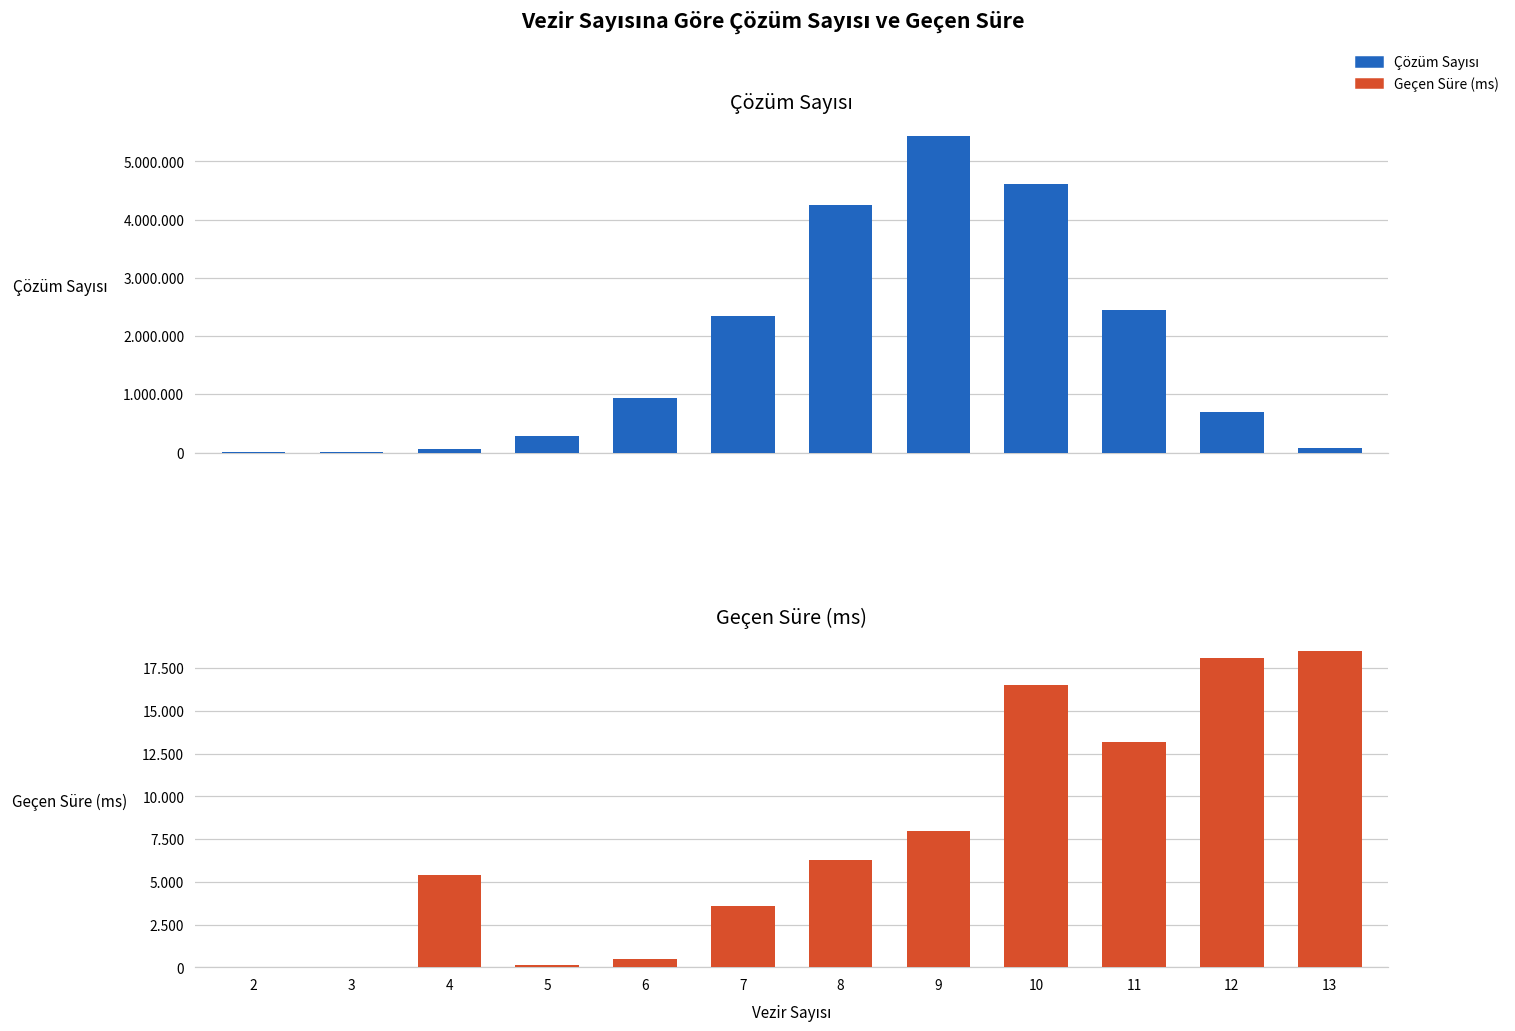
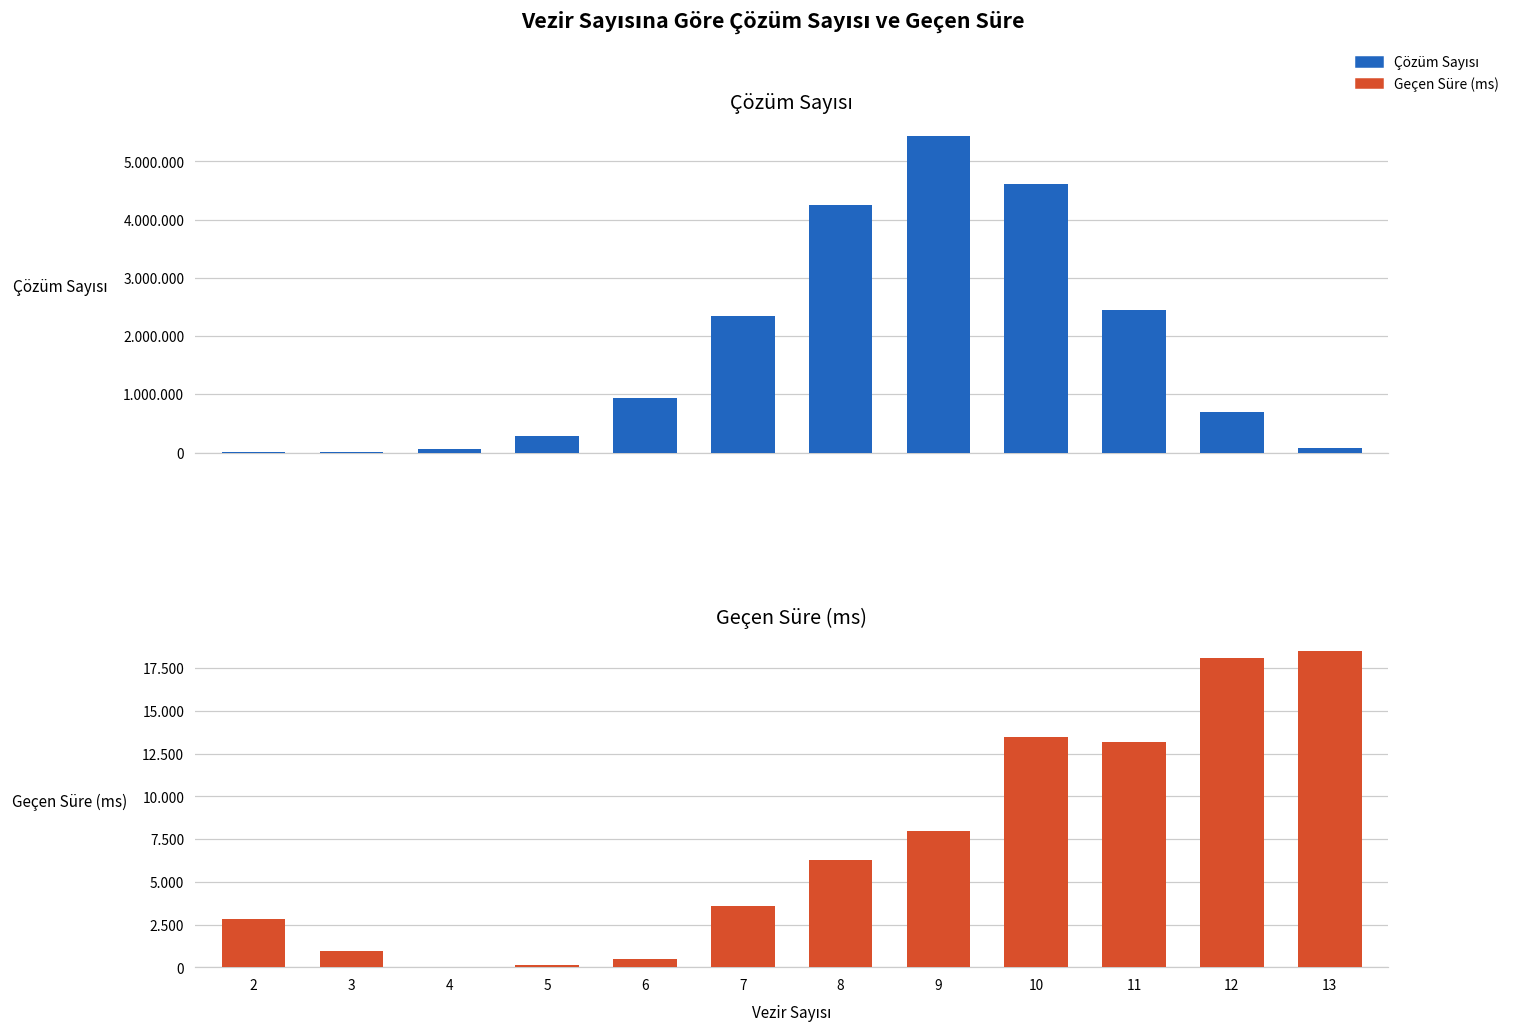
  {
    "Geçen Süre (ms)": {
-     "2": 0.0,
-     "3": 0.0,
-     "4": 5.4,
+     "2": 2.9,
+     "3": 1.0,
+     "4": 0.0,
      "6": 0.5,
      "7": 3.6,
      "8": 6.3,
      "9": 8.0,
-     "10": 16.5,
+     "10": 13.4,
      "11": 13.2,
      "12": 18.1,
      "13": 18.5
    }
  }
